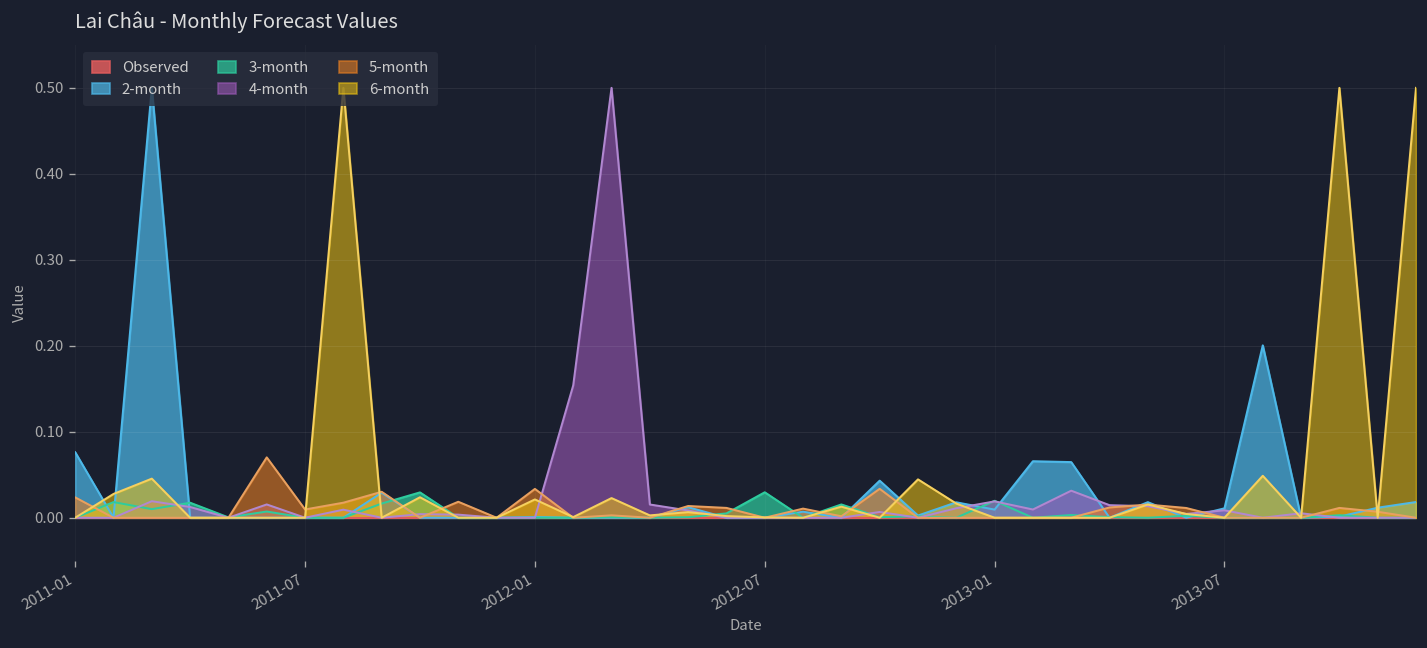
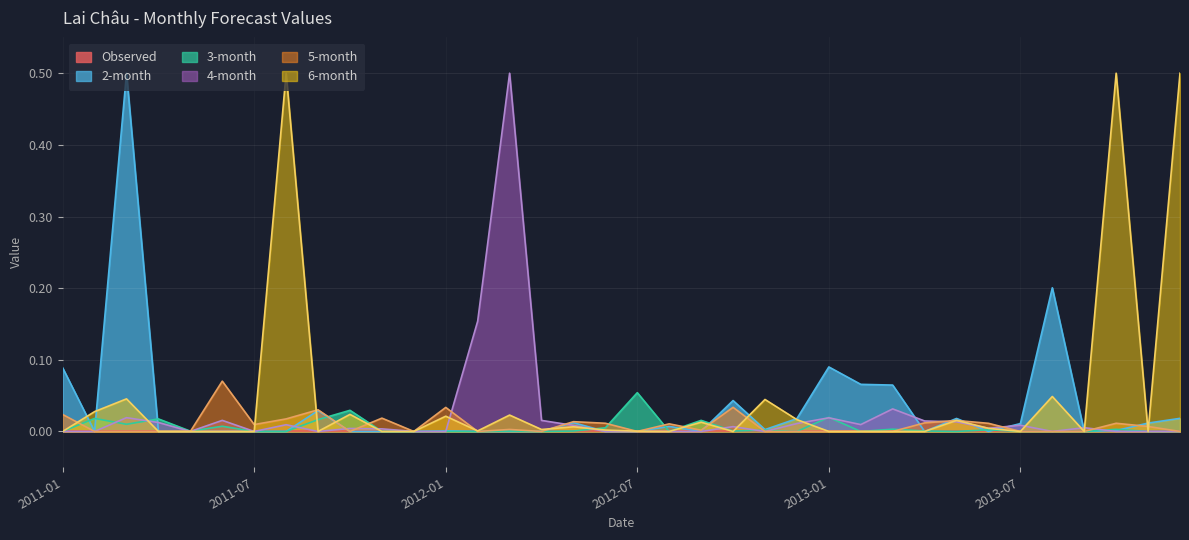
  {
    "2-month": {
-     "2011-01": 0.08,
-     "2013-01": 0.01
+     "2011-01": 0.09,
+     "2013-01": 0.09
    },
    "3-month": {
-     "2012-07": 0.03
+     "2012-07": 0.05
    }
  }
